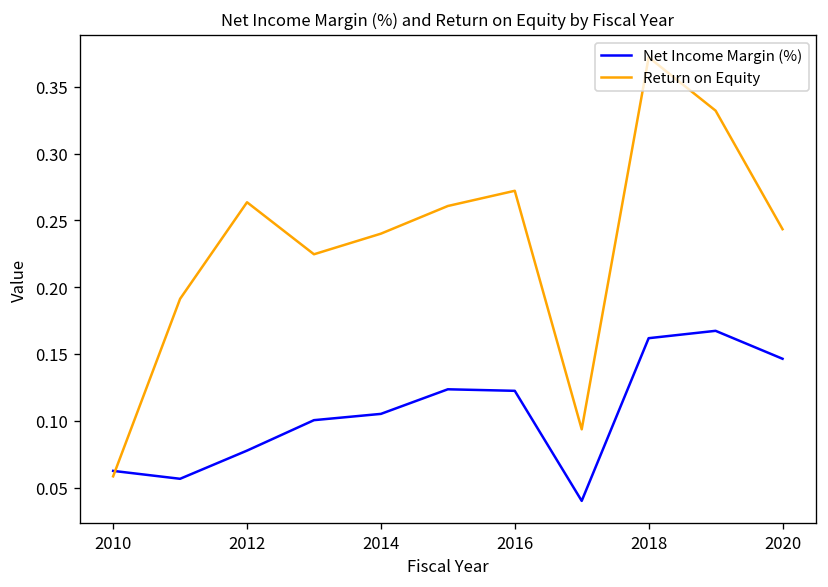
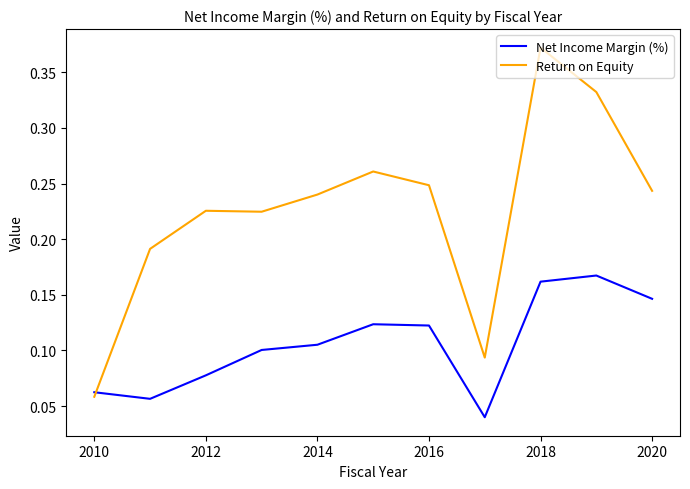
  {
    "Net Income Margin (%)": {
      "2010": 0.063,
      "2012": 0.078,
      "2014": 0.105,
      "2016": 0.122,
      "2018": 0.162,
      "2020": 0.146
    },
    "Return on Equity": {
      "2010": 0.058,
-     "2012": 0.264,
+     "2012": 0.226,
      "2014": 0.240,
-     "2016": 0.272,
+     "2016": 0.248,
      "2020": 0.243
    }
  }
